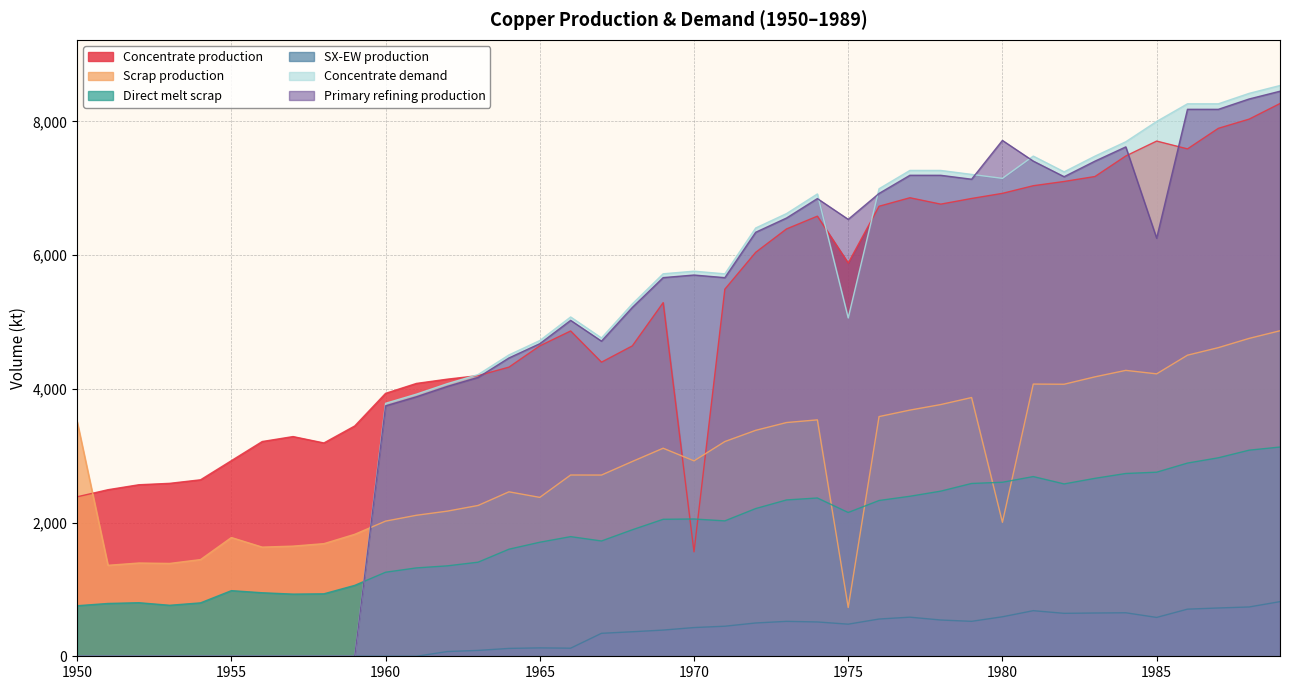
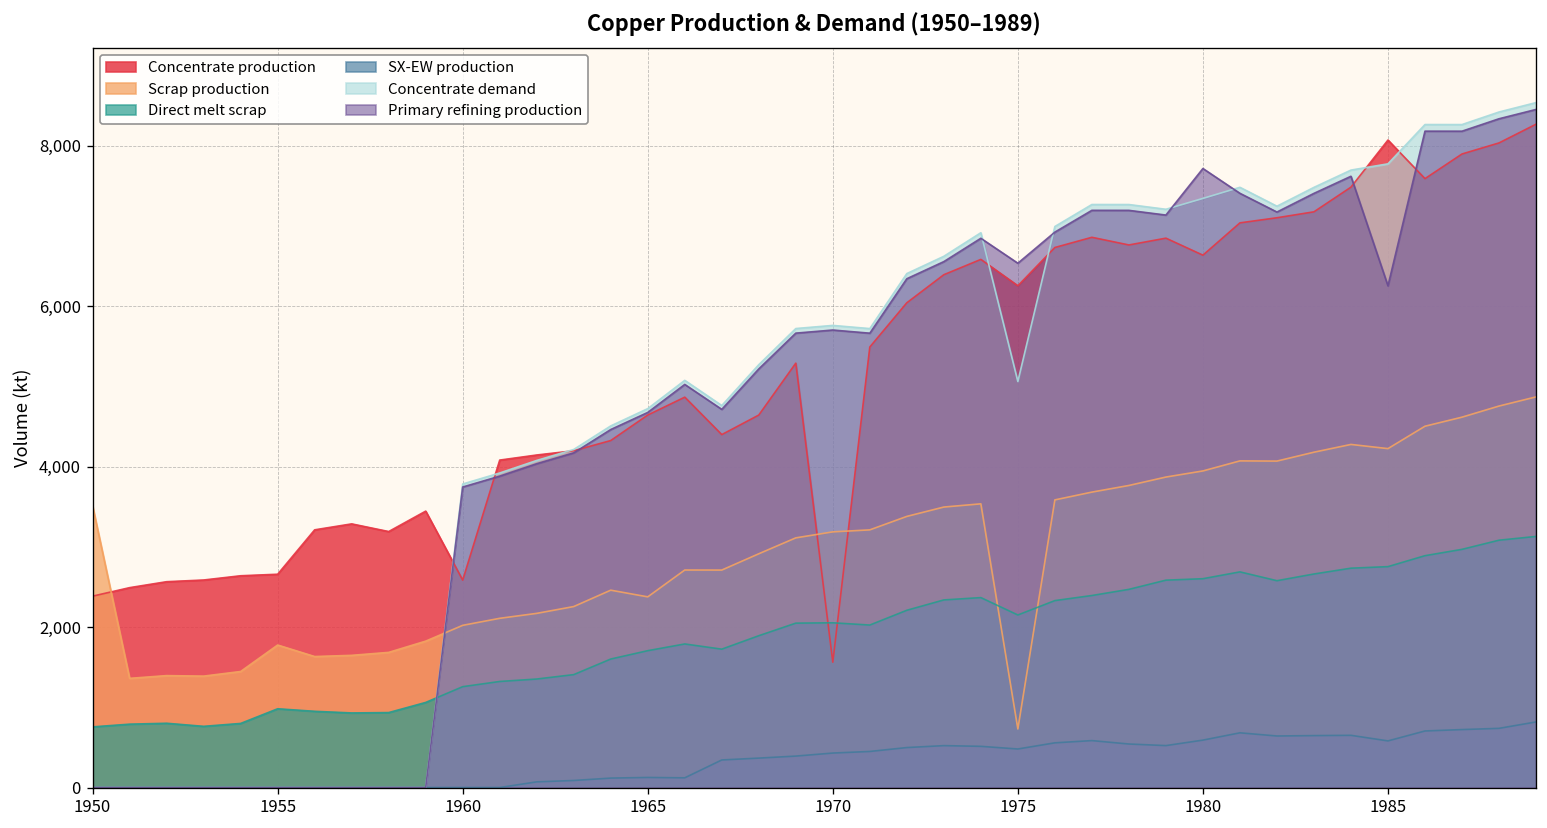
  {
    "Concentrate production": {
      "1950": "2,400",
-     "1955": "2,900",
-     "1960": "3,900",
+     "1955": "2,700",
+     "1960": "2,600",
      "1970": "1,600",
-     "1975": "5,900",
-     "1980": "6,900",
-     "1985": "7,700"
+     "1975": "6,300",
+     "1980": "6,600",
+     "1985": "8,100"
    },
    "Scrap production": {
      "1950": "3,500",
      "1955": "1,800",
      "1960": "2,000",
      "1965": "2,400",
-     "1970": "2,900",
+     "1970": "3,200",
      "1975": "700",
-     "1980": "2,000",
+     "1980": "3,900",
      "1985": "4,200"
    },
    "Concentrate demand": {
      "1965": "4,700",
      "1970": "5,800",
      "1975": "5,100",
-     "1980": "7,100",
-     "1985": "8,000"
+     "1980": "7,300",
+     "1985": "7,800"
    },
    "Primary refining production": {
      "1970": "5,700",
      "1975": "6,500",
      "1980": "7,700",
      "1985": "6,300"
    }
  }
